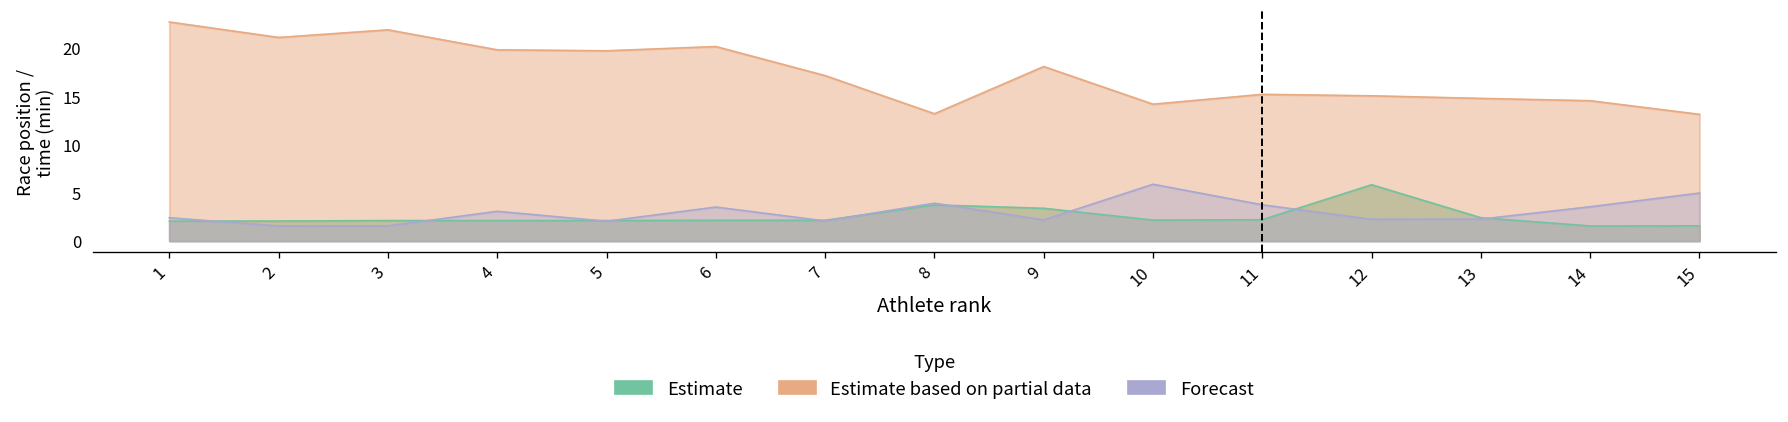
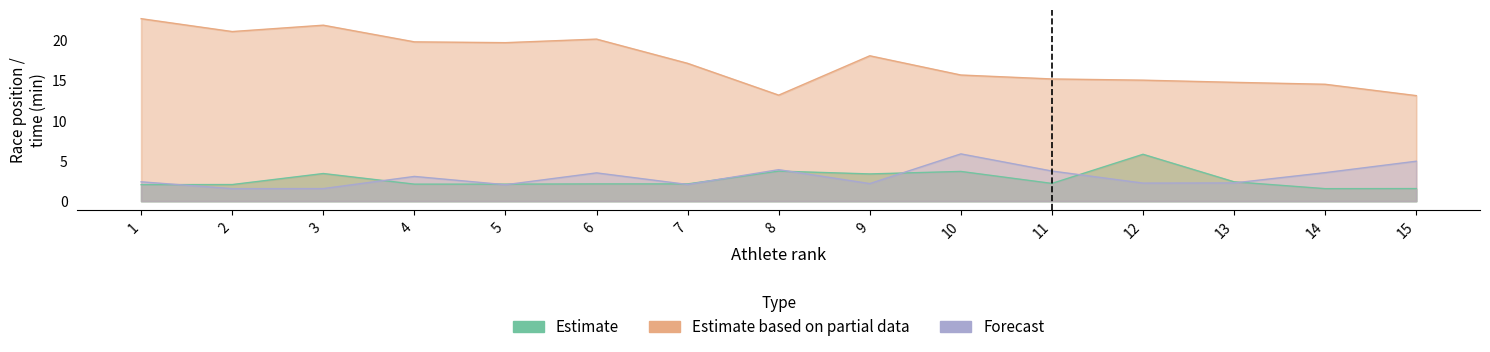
  {
    "Estimate": {
      "1": 2,
      "2": 2,
-     "3": 2,
+     "3": 3,
      "4": 2,
      "6": 2,
      "9": 3,
-     "10": 2,
+     "10": 4,
      "11": 2,
      "12": 6,
      "14": 2,
      "15": 2
    },
    "Estimate based on partial data": {
      "1": 23,
      "2": 21,
      "3": 22,
      "4": 20,
      "5": 20,
      "6": 20,
      "7": 17,
      "8": 13,
      "9": 18,
-     "10": 14,
+     "10": 16,
      "11": 15,
      "12": 15,
      "13": 15,
      "14": 15,
      "15": 13
    },
    "Forecast": {
      "1": 2,
      "2": 2,
      "3": 2,
      "4": 3,
      "6": 4,
      "9": 2,
      "10": 6,
      "11": 4,
      "12": 2,
      "14": 4,
      "15": 5
    }
  }
